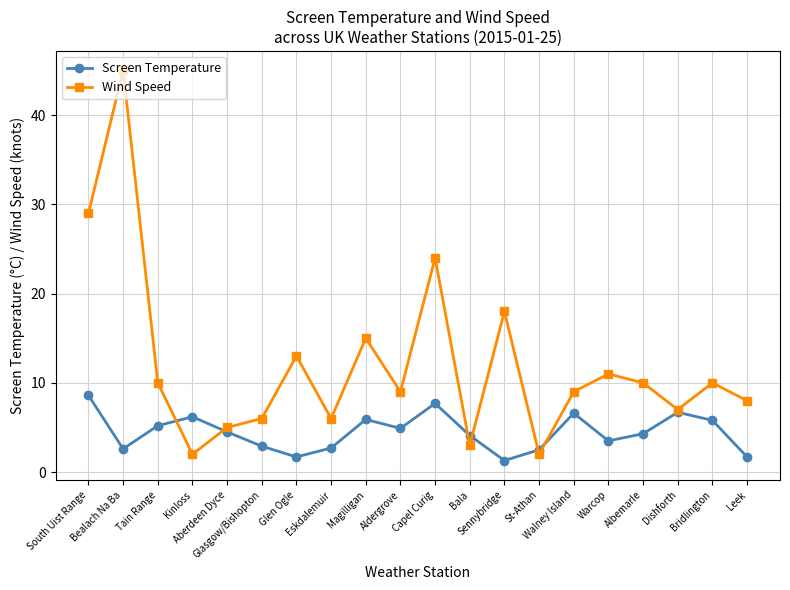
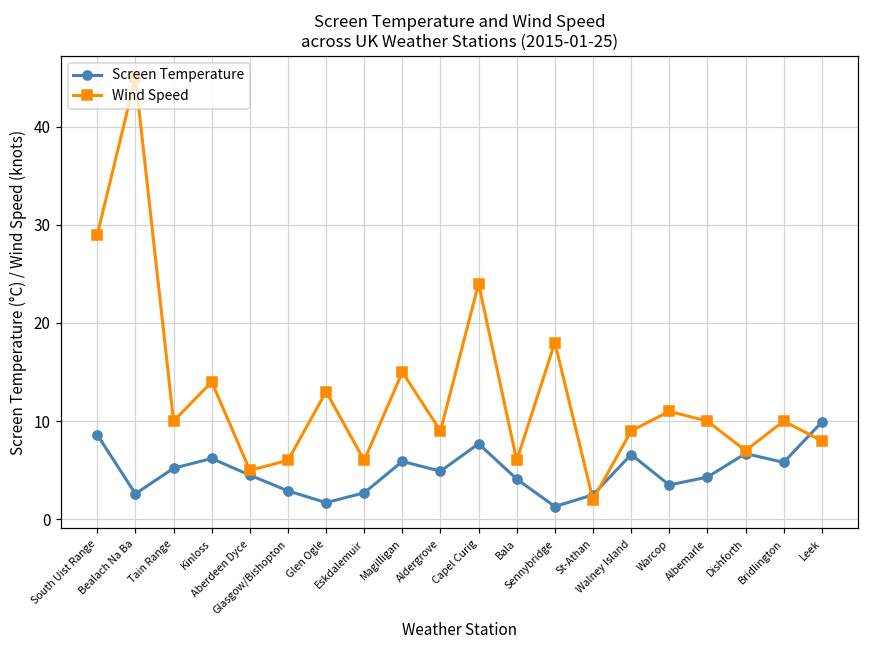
  {
    "Screen Temperature": {
      "South Uist Range": 9,
      "Bealach Na Ba": 3,
      "Tain Range": 5,
      "Kinloss": 6,
      "Aberdeen Dyce": 5,
      "Glasgow/Bishopton": 3,
      "Glen Ogle": 2,
      "Eskdalemuir": 3,
      "Magilligan": 6,
      "Aldergrove": 5,
      "Capel Curig": 8,
      "Bala": 4,
      "Sennybridge": 1,
      "St-Athan": 3,
      "Walney Island": 7,
      "Warcop": 4,
      "Albemarle": 4,
      "Dishforth": 7,
      "Bridlington": 6,
-     "Leek": 2
+     "Leek": 10
    },
    "Wind Speed": {
      "South Uist Range": 29,
      "Tain Range": 10,
-     "Kinloss": 2,
+     "Kinloss": 14,
      "Aberdeen Dyce": 5,
      "Glasgow/Bishopton": 6,
      "Glen Ogle": 13,
      "Eskdalemuir": 6,
      "Magilligan": 15,
      "Aldergrove": 9,
      "Capel Curig": 24,
-     "Bala": 3,
+     "Bala": 6,
      "Sennybridge": 18,
      "St-Athan": 2,
      "Walney Island": 9,
      "Warcop": 11,
      "Albemarle": 10,
      "Dishforth": 7,
      "Bridlington": 10,
      "Leek": 8
    }
  }
